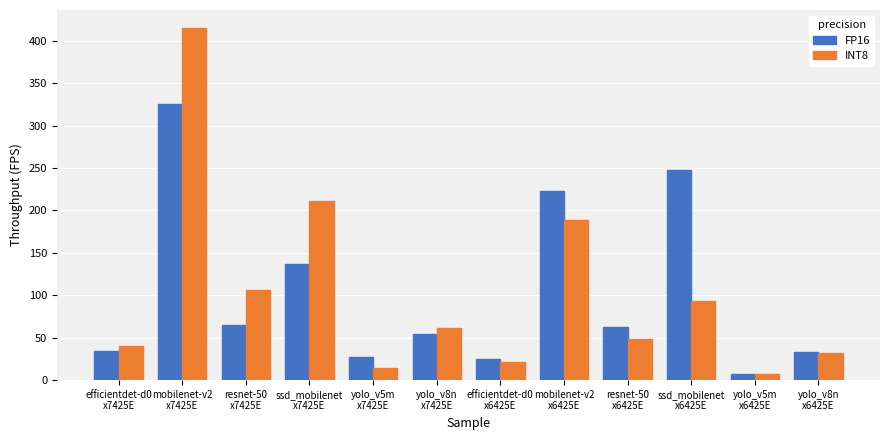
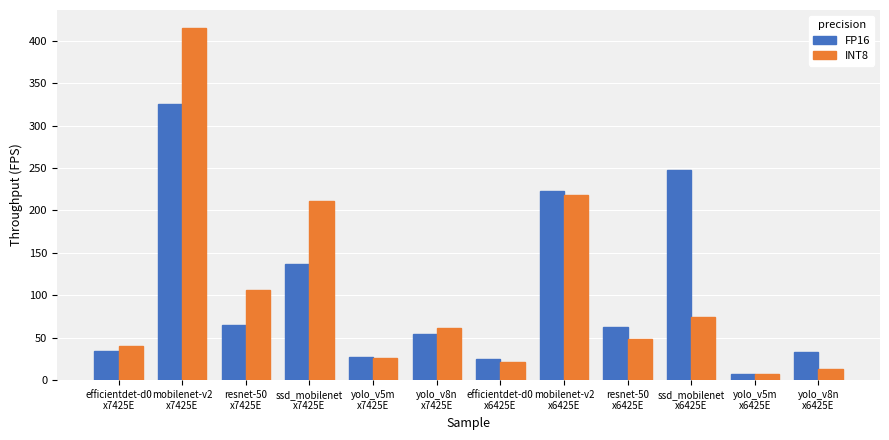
  {
    "FP16": {
      "efficientdet-d0 x7425E": 30,
      "mobilenet-v2 x7425E": 320,
      "resnet-50 x7425E": 60,
      "ssd_mobilenet x7425E": 140,
      "yolo_v5m x7425E": 30,
      "yolo_v8n x7425E": 50,
      "efficientdet-d0 x6425E": 30,
      "mobilenet-v2 x6425E": 220,
      "resnet-50 x6425E": 60,
      "ssd_mobilenet x6425E": 250,
      "yolo_v5m x6425E": 10,
      "yolo_v8n x6425E": 30
    },
    "INT8": {
      "efficientdet-d0 x7425E": 40,
      "mobilenet-v2 x7425E": 420,
      "resnet-50 x7425E": 110,
      "ssd_mobilenet x7425E": 210,
-     "yolo_v5m x7425E": 10,
+     "yolo_v5m x7425E": 30,
      "yolo_v8n x7425E": 60,
      "efficientdet-d0 x6425E": 20,
-     "mobilenet-v2 x6425E": 190,
+     "mobilenet-v2 x6425E": 220,
      "resnet-50 x6425E": 50,
-     "ssd_mobilenet x6425E": 90,
+     "ssd_mobilenet x6425E": 70,
      "yolo_v5m x6425E": 10,
-     "yolo_v8n x6425E": 30
+     "yolo_v8n x6425E": 10
    }
  }
